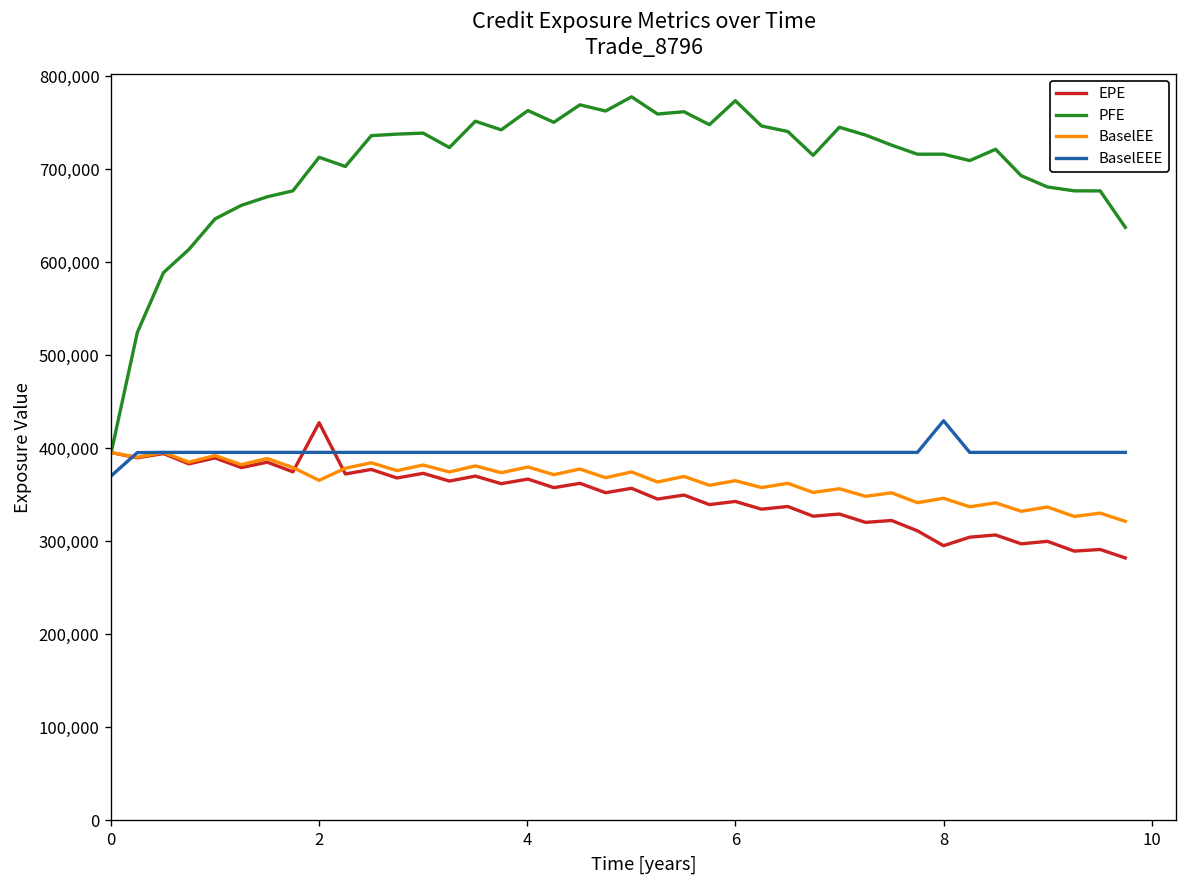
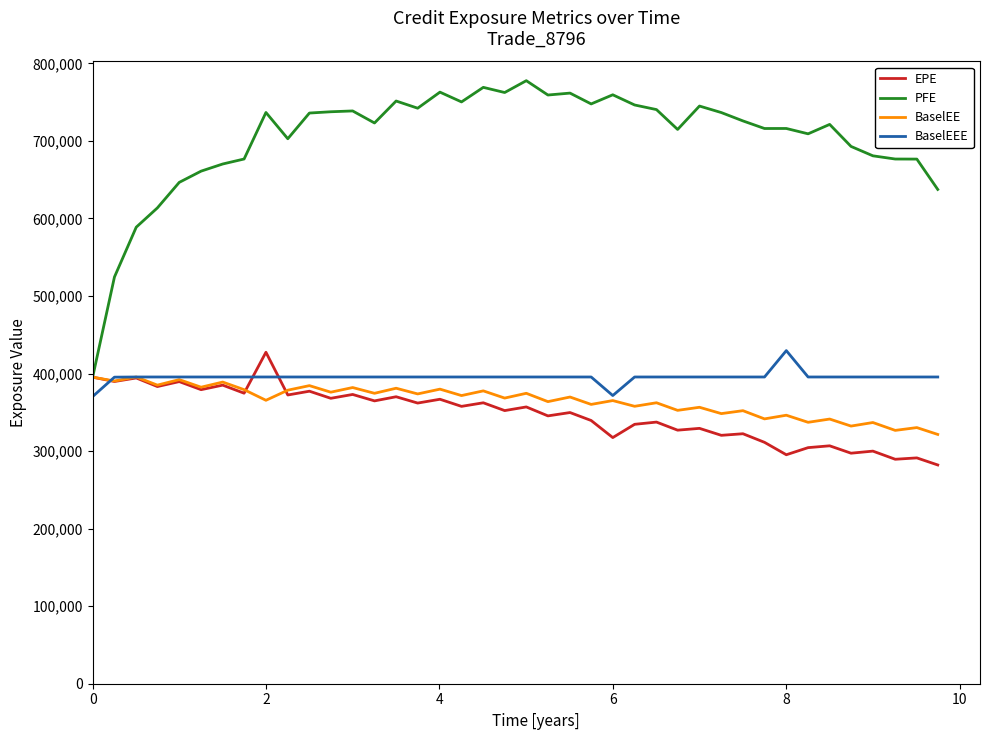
  {
    "EPE": {
      "2": "430,000",
-     "6": "340,000",
+     "6": "320,000",
      "8": "300,000"
    },
    "PFE": {
-     "2": "710,000",
-     "6": "770,000",
+     "2": "740,000",
+     "6": "760,000",
      "8": "720,000"
    },
    "BaselEE": {
      "2": "370,000",
      "6": "370,000",
      "8": "350,000"
    },
    "BaselEEE": {
      "0": "370,000",
      "2": "400,000",
-     "6": "400,000",
+     "6": "370,000",
      "8": "430,000"
    }
  }
